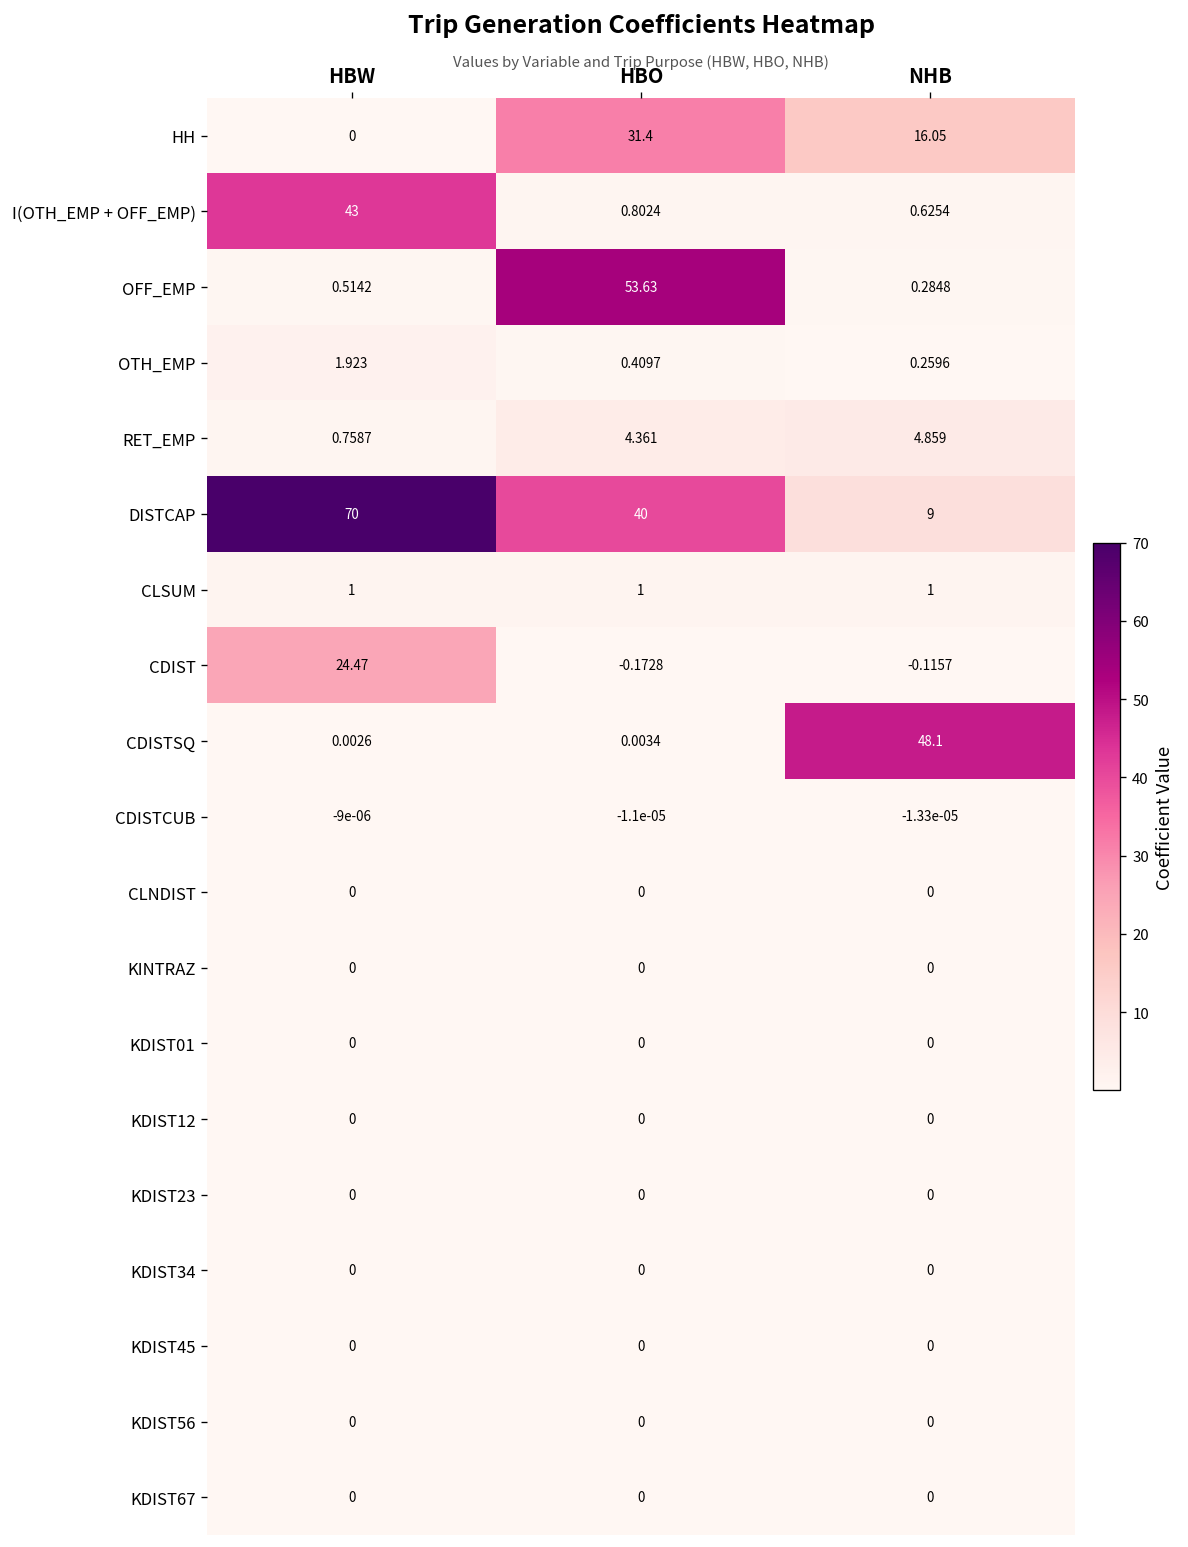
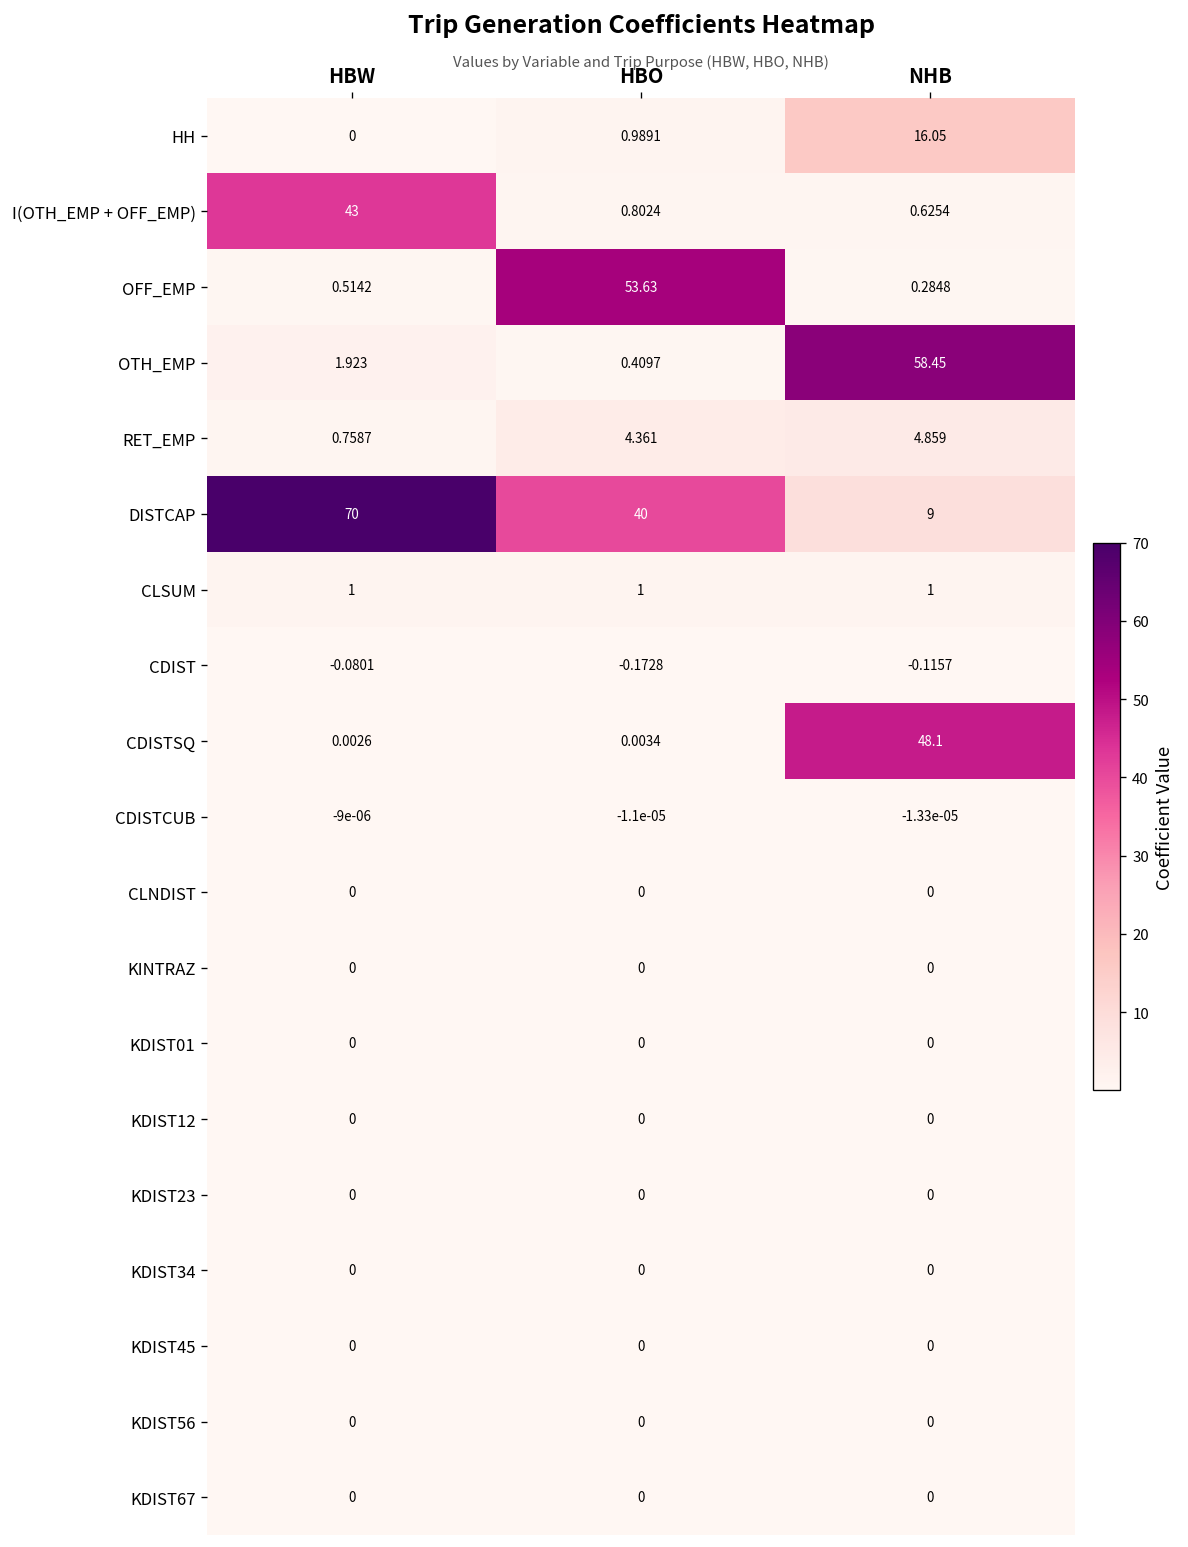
  {
    "HH": {
      "HBW": "0",
-     "HBO": "31.4",
+     "HBO": "0.9891",
      "NHB": "16.05"
    },
    "I(OTH_EMP + OFF_EMP)": {
      "HBW": "43",
      "HBO": "0.8024",
      "NHB": "0.6254"
    },
    "OFF_EMP": {
      "HBW": "0.5142",
      "HBO": "53.63",
      "NHB": "0.2848"
    },
    "OTH_EMP": {
      "HBW": "1.923",
      "HBO": "0.4097",
-     "NHB": "0.2596"
+     "NHB": "58.45"
    },
    "RET_EMP": {
      "HBW": "0.7587",
      "HBO": "4.361",
      "NHB": "4.859"
    },
    "DISTCAP": {
      "HBW": "70",
      "HBO": "40",
      "NHB": "9"
    },
    "CLSUM": {
      "HBW": "1",
      "HBO": "1",
      "NHB": "1"
    },
    "CDIST": {
-     "HBW": "24.47",
+     "HBW": "-0.0801",
      "HBO": "-0.1728",
      "NHB": "-0.1157"
    },
    "CDISTSQ": {
      "HBW": "0.0026",
      "HBO": "0.0034",
      "NHB": "48.1"
    },
    "CDISTCUB": {
      "HBW": "-9e-06",
      "HBO": "-1.1e-05",
      "NHB": "-1.33e-05"
    },
    "CLNDIST": {
      "HBW": "0",
      "HBO": "0",
      "NHB": "0"
    },
    "KINTRAZ": {
      "HBW": "0",
      "HBO": "0",
      "NHB": "0"
    },
    "KDIST01": {
      "HBW": "0",
      "HBO": "0",
      "NHB": "0"
    },
    "KDIST12": {
      "HBW": "0",
      "HBO": "0",
      "NHB": "0"
    },
    "KDIST23": {
      "HBW": "0",
      "HBO": "0",
      "NHB": "0"
    },
    "KDIST34": {
      "HBW": "0",
      "HBO": "0",
      "NHB": "0"
    },
    "KDIST45": {
      "HBW": "0",
      "HBO": "0",
      "NHB": "0"
    },
    "KDIST56": {
      "HBW": "0",
      "HBO": "0",
      "NHB": "0"
    },
    "KDIST67": {
      "HBW": "0",
      "HBO": "0",
      "NHB": "0"
    }
  }
